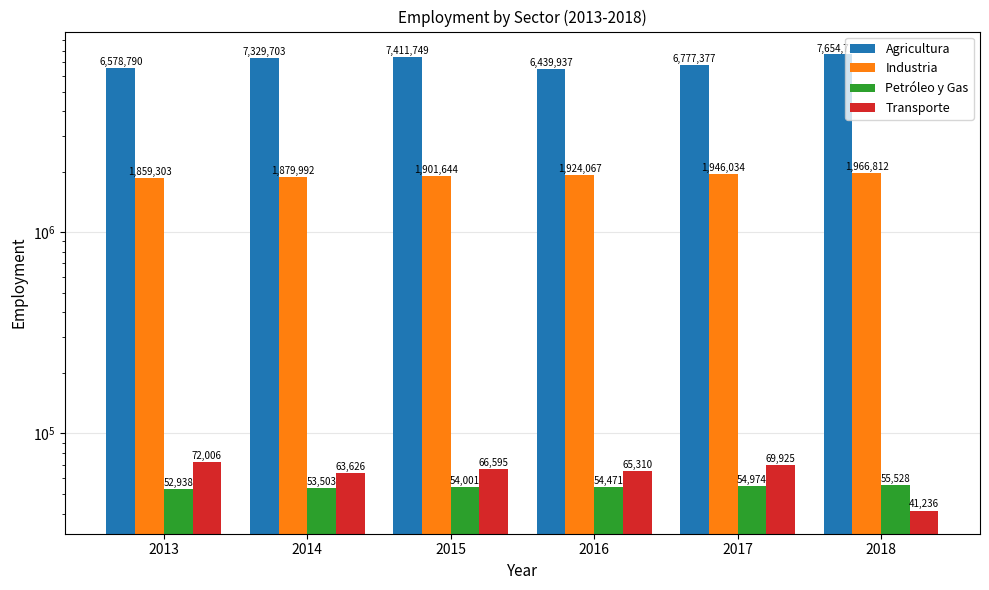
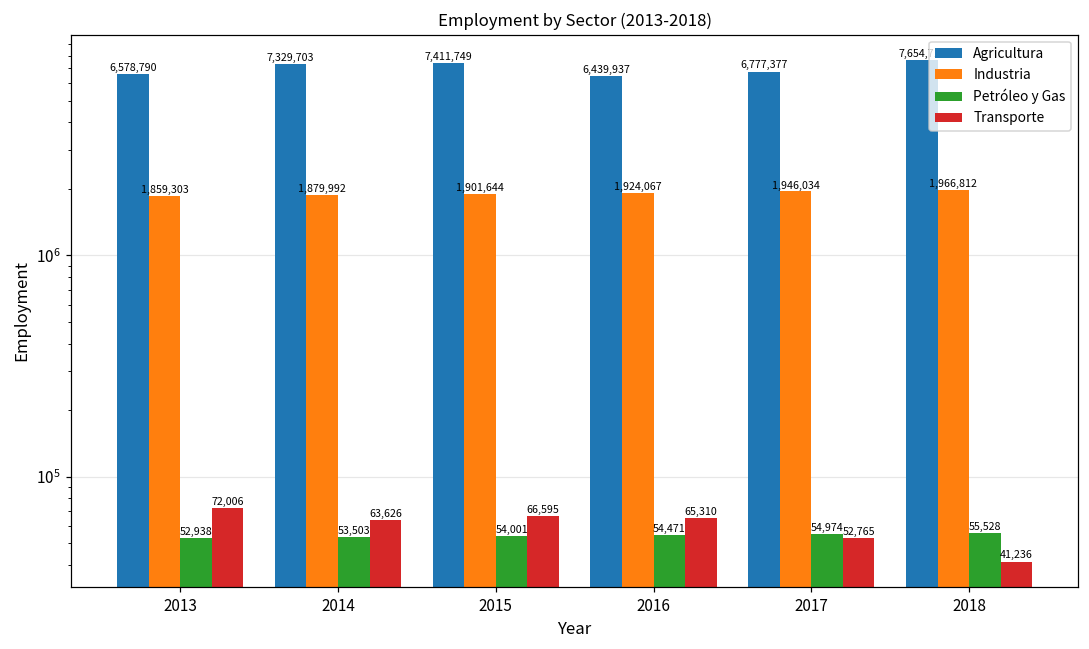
  {
    "Agricultura": {
      "2013": "6,578,790",
      "2014": "7,329,703",
      "2015": "7,411,749",
      "2016": "6,439,937",
      "2017": "6,777,377"
    },
    "Industria": {
      "2013": "1,859,303",
      "2014": "1,879,992",
      "2015": "1,901,644",
      "2016": "1,924,067",
      "2017": "1,946,034",
      "2018": "1,966,812"
    },
    "Petróleo y Gas": {
      "2013": "52,938",
      "2014": "53,503",
      "2015": "54,001",
      "2016": "54,471",
      "2017": "54,974",
      "2018": "55,528"
    },
    "Transporte": {
      "2013": "72,006",
      "2014": "63,626",
      "2015": "66,595",
      "2016": "65,310",
-     "2017": "69,925",
+     "2017": "52,765",
      "2018": "41,236"
    }
  }
